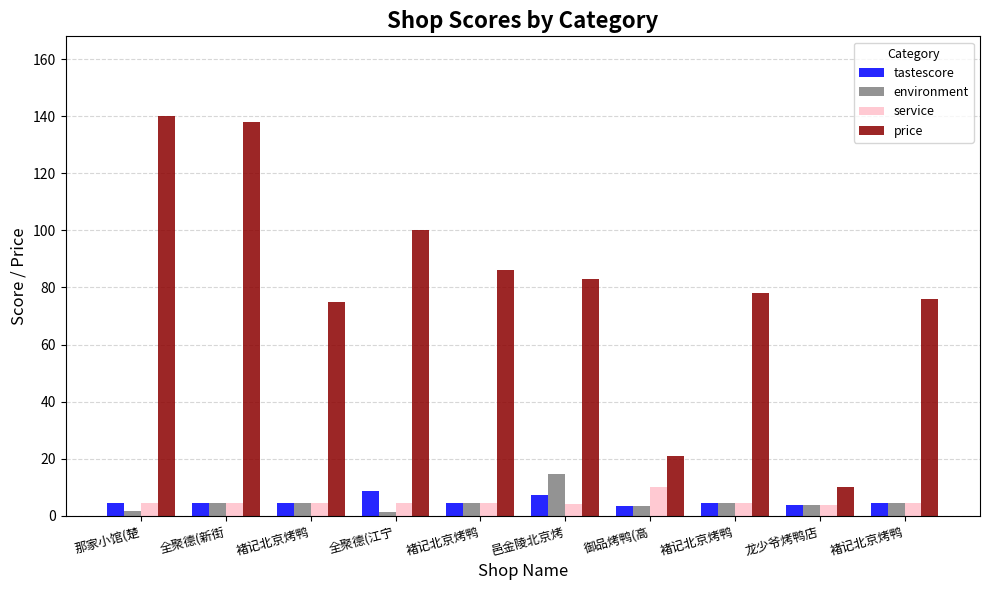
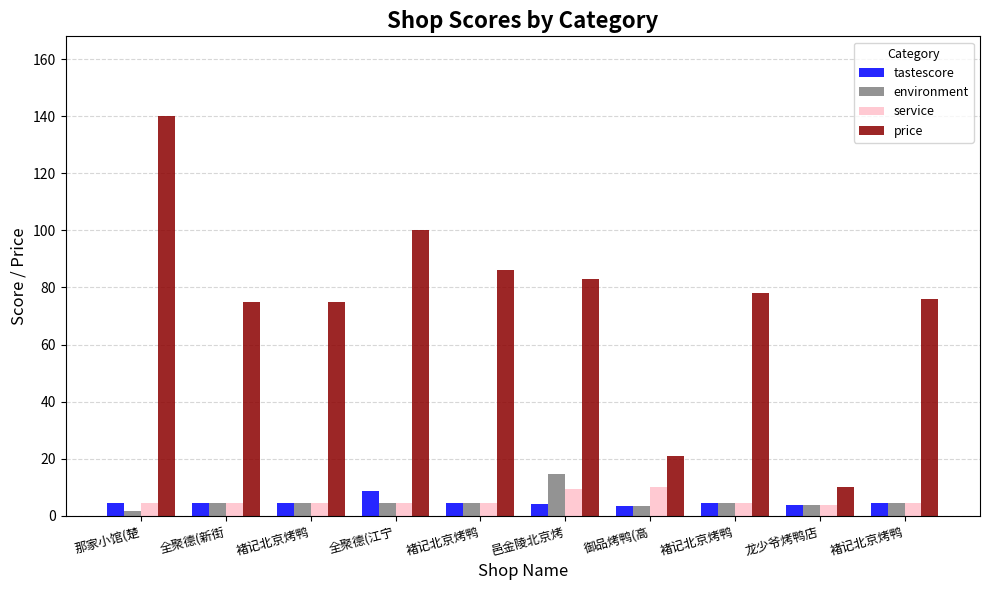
  {
    "tastescore": {
      "那家小馆(楚": 4,
      "全聚德(新街": 4,
      "全聚德(江宁": 9,
-     "邑金陵北京烤": 7,
+     "邑金陵北京烤": 4,
      "御品烤鸭(高": 4,
      "龙少爷烤鸭店": 4
    },
    "environment": {
      "那家小馆(楚": 2,
      "全聚德(新街": 5,
-     "全聚德(江宁": 1,
+     "全聚德(江宁": 4,
      "邑金陵北京烤": 15,
      "御品烤鸭(高": 4,
      "龙少爷烤鸭店": 4
    },
    "service": {
      "那家小馆(楚": 5,
      "全聚德(新街": 4,
      "全聚德(江宁": 4,
-     "邑金陵北京烤": 4,
+     "邑金陵北京烤": 9,
      "御品烤鸭(高": 10,
      "龙少爷烤鸭店": 4
    },
    "price": {
      "那家小馆(楚": 140,
-     "全聚德(新街": 138,
+     "全聚德(新街": 75,
      "全聚德(江宁": 100,
      "邑金陵北京烤": 83,
      "御品烤鸭(高": 21,
      "龙少爷烤鸭店": 10
    }
  }
